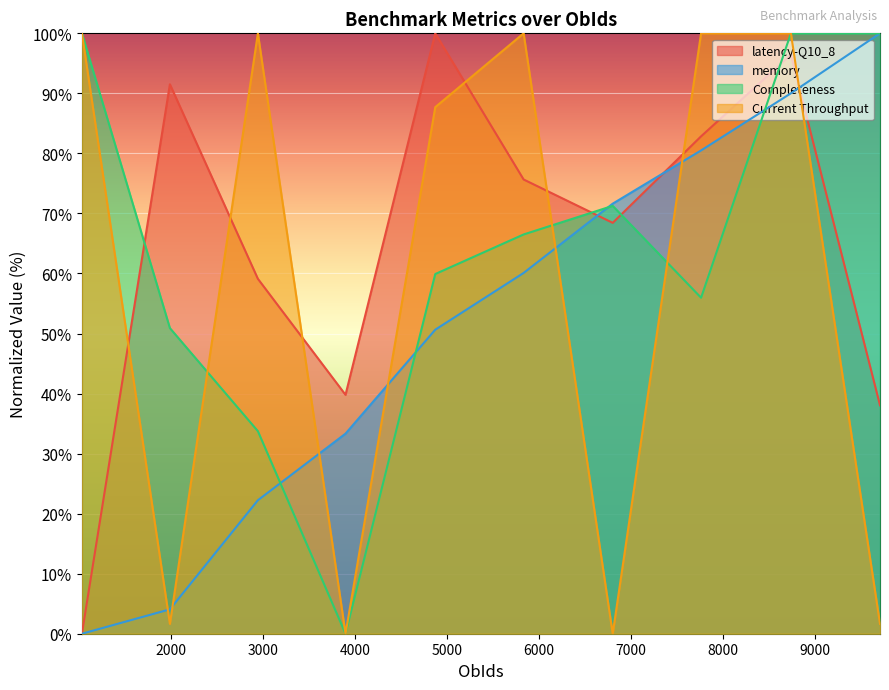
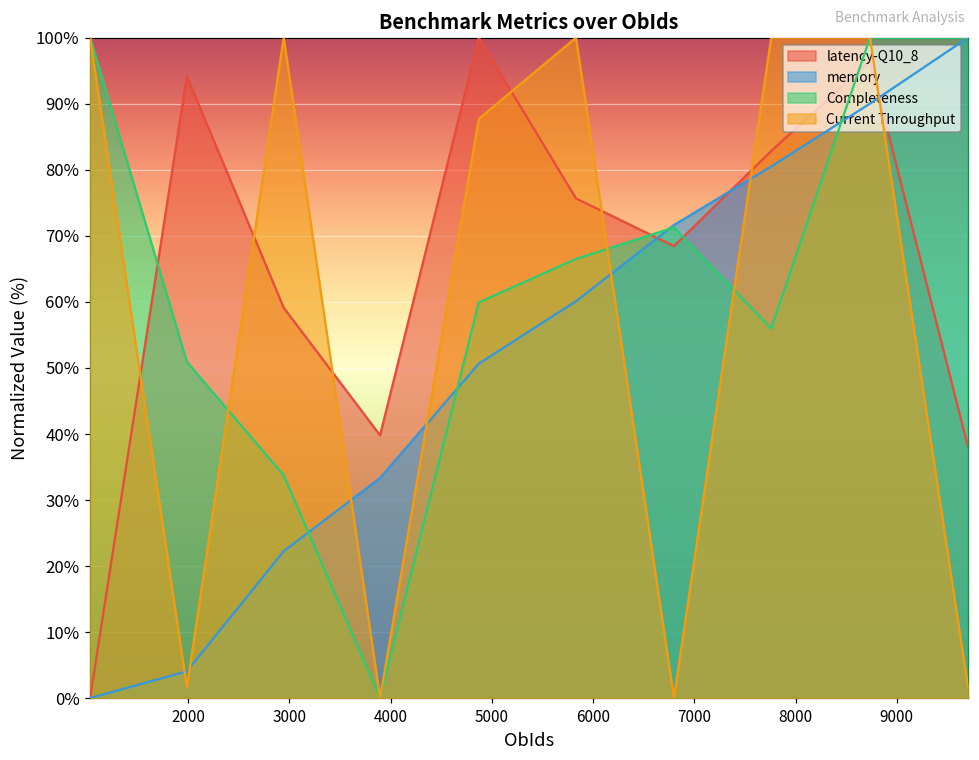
  {
    "latency-Q10_8": {
-     "2000": "92%"
+     "2000": "94%"
    },
    "memory": {
      "2000": "4%"
    },
    "Completeness": {
      "2000": "51%"
    },
    "Current Throughput": {
      "2000": "2%"
    }
  }
